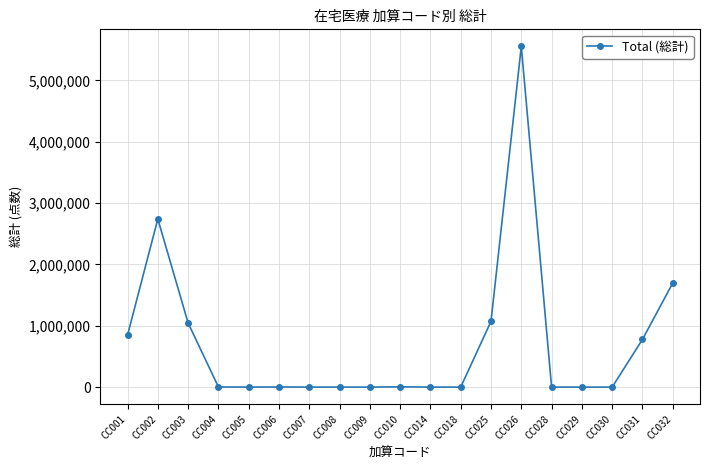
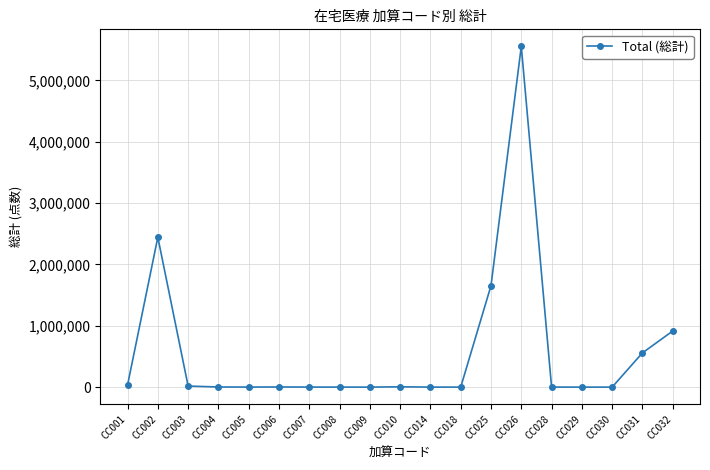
  {
-   "CC001": "800,000",
-   "CC002": "2,700,000",
-   "CC003": "1,000,000",
+   "CC001": "0",
+   "CC002": "2,400,000",
+   "CC003": "0",
    "CC004": "0",
    "CC005": "0",
    "CC006": "0",
    "CC007": "0",
    "CC008": "0",
    "CC009": "0",
    "CC010": "0",
    "CC014": "0",
    "CC018": "0",
-   "CC025": "1,100,000",
+   "CC025": "1,700,000",
    "CC026": "5,600,000",
    "CC028": "0",
    "CC029": "0",
    "CC030": "0",
-   "CC031": "800,000",
-   "CC032": "1,700,000"
+   "CC031": "600,000",
+   "CC032": "900,000"
  }
